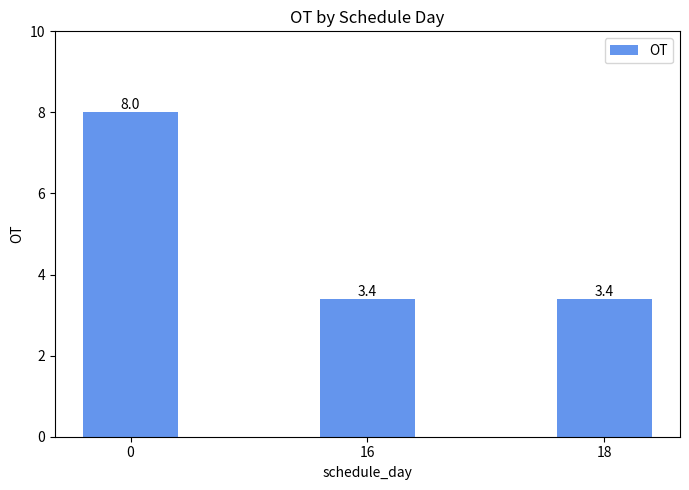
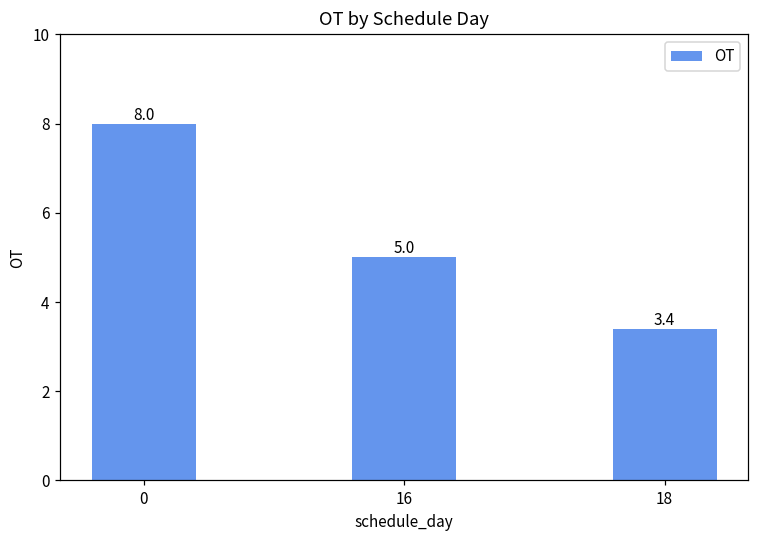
  {
    "0": 8.0,
-   "16": 3.4,
+   "16": 5.0,
    "18": 3.4
  }
